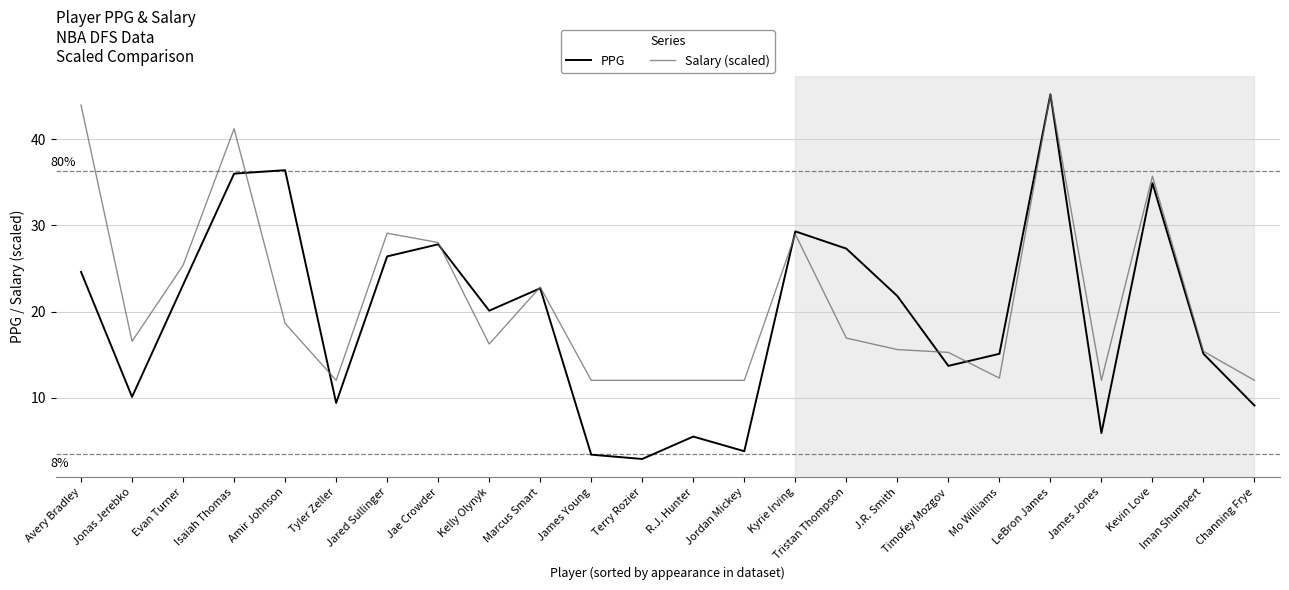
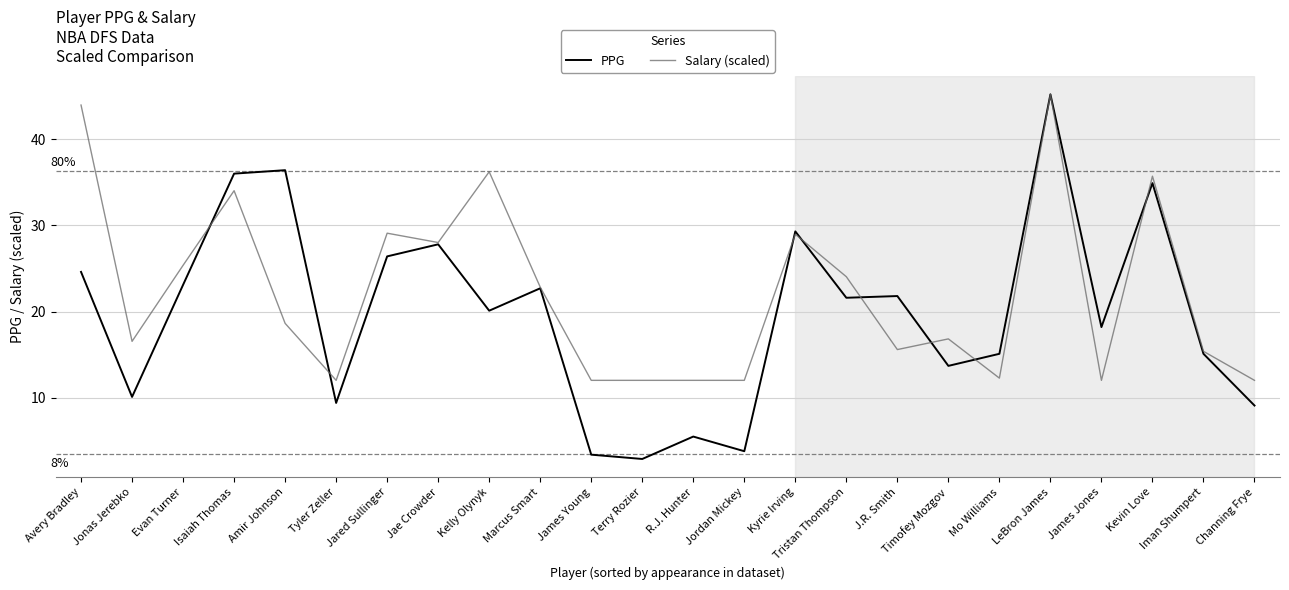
  {
    "PPG": {
      "Avery Bradley": 25,
      "Jonas Jerebko": 10,
      "Evan Turner": 23,
      "Isaiah Thomas": 36,
      "Amir Johnson": 36,
      "Tyler Zeller": 9,
      "Jared Sullinger": 26,
      "Kelly Olynyk": 20,
      "James Young": 3,
      "Terry Rozier": 3,
      "R.J. Hunter": 6,
      "Jordan Mickey": 4,
      "Kyrie Irving": 29,
-     "Tristan Thompson": 27,
+     "Tristan Thompson": 22,
      "J.R. Smith": 22,
      "Timofey Mozgov": 14,
      "Mo Williams": 15,
-     "James Jones": 6,
+     "James Jones": 18,
      "Kevin Love": 35,
      "Channing Frye": 9
    },
    "Salary (scaled)": {
      "Avery Bradley": 44,
      "Jonas Jerebko": 17,
      "Evan Turner": 25,
-     "Isaiah Thomas": 41,
+     "Isaiah Thomas": 34,
      "Amir Johnson": 19,
      "Tyler Zeller": 12,
      "Jared Sullinger": 29,
-     "Kelly Olynyk": 16,
+     "Kelly Olynyk": 36,
      "James Young": 12,
      "Terry Rozier": 12,
      "R.J. Hunter": 12,
      "Jordan Mickey": 12,
      "Kyrie Irving": 29,
-     "Tristan Thompson": 17,
+     "Tristan Thompson": 24,
      "J.R. Smith": 16,
-     "Timofey Mozgov": 15,
+     "Timofey Mozgov": 17,
      "Mo Williams": 12,
      "James Jones": 12,
      "Kevin Love": 36,
      "Channing Frye": 12
    }
  }
